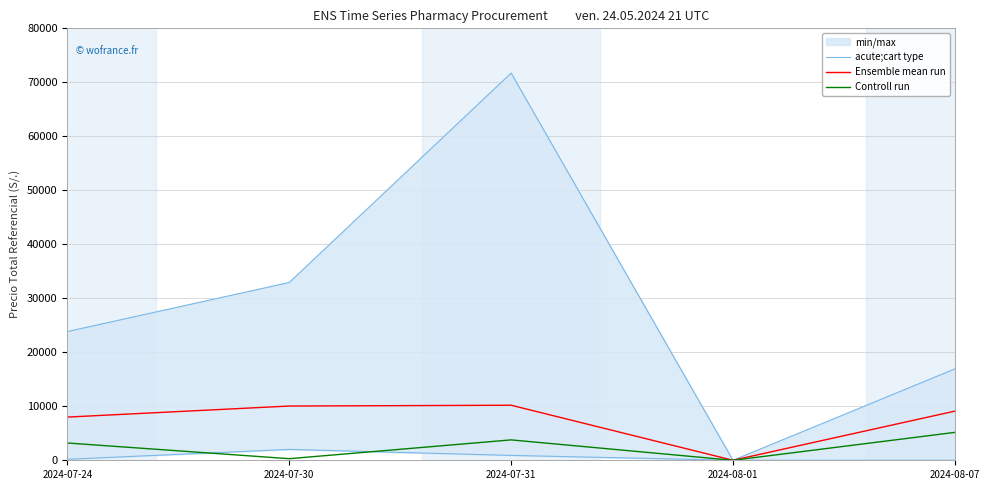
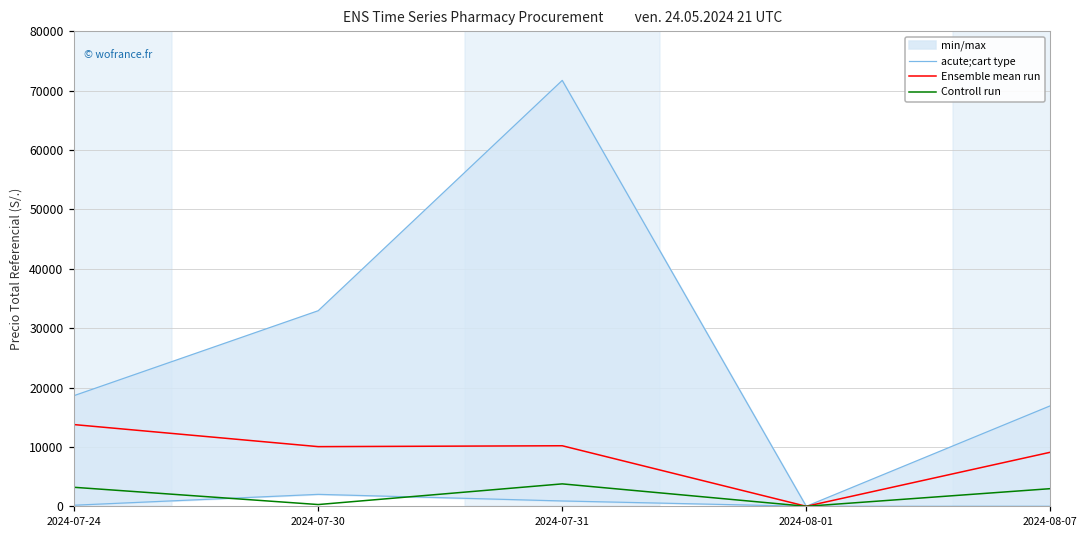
  {
    "acute;cart type": {
      "2024-07-24": 0,
      "2024-07-30": 2000,
      "2024-07-31": 1000,
      "2024-08-07": 0
    },
    "min/max": {
-     "2024-07-24": 24000,
+     "2024-07-24": 19000,
      "2024-07-30": 33000,
      "2024-07-31": 72000,
      "2024-08-07": 17000
    },
    "Ensemble mean run": {
-     "2024-07-24": 8000,
+     "2024-07-24": 14000,
      "2024-07-30": 10000,
      "2024-07-31": 10000,
      "2024-08-07": 9000
    },
    "Controll run": {
      "2024-07-24": 3000,
      "2024-07-30": 0,
      "2024-07-31": 4000,
-     "2024-08-07": 5000
+     "2024-08-07": 3000
    }
  }
